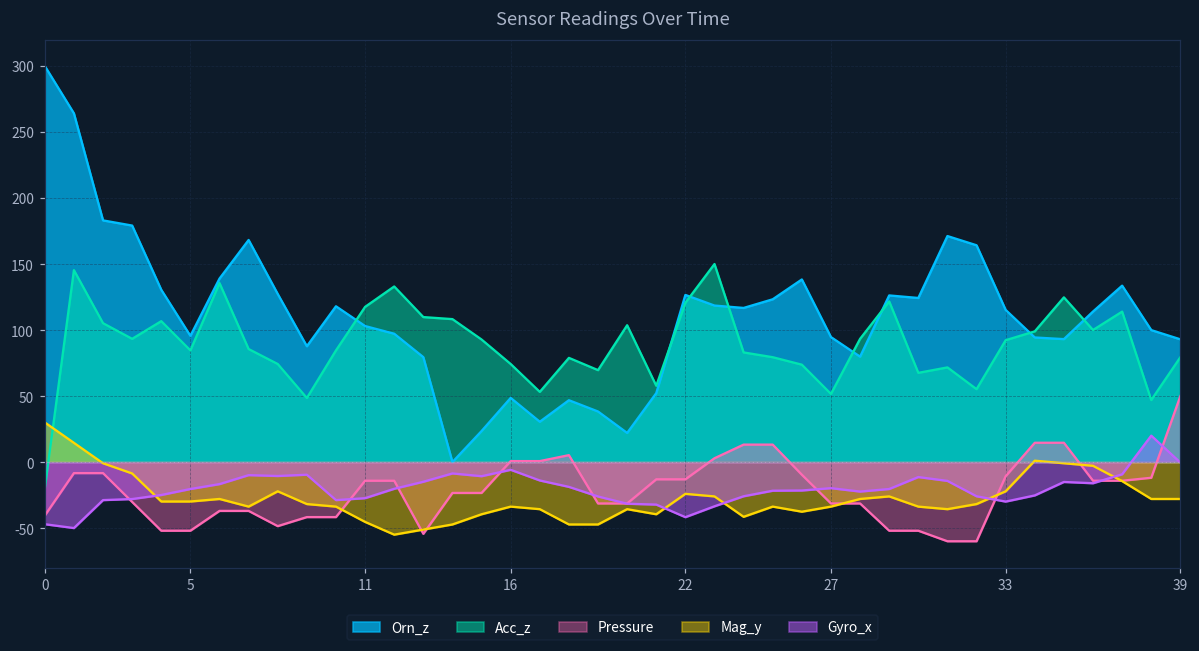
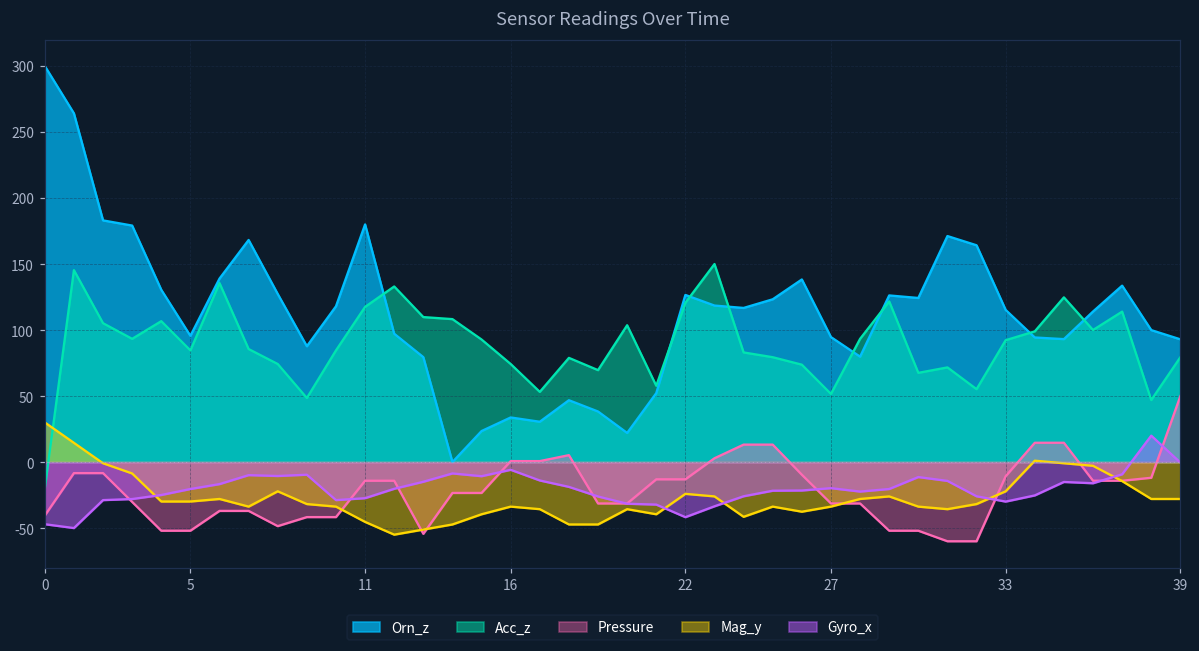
  {
    "Orn_z": {
      "0": 300,
      "5": 96,
-     "11": 103,
-     "16": 49,
+     "11": 180,
+     "16": 34,
      "22": 127,
      "27": 95,
      "33": 115,
      "39": 93
    }
  }
